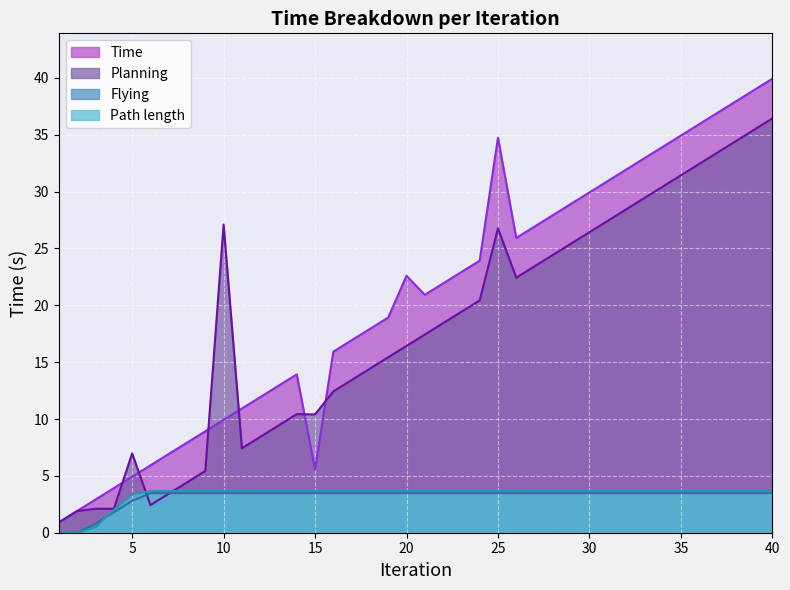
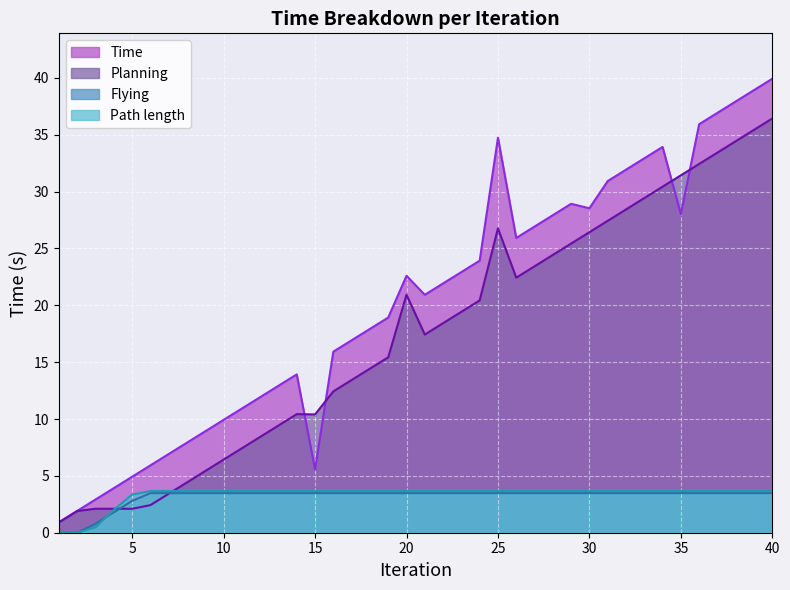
  {
    "Time": {
      "5": 4.9,
      "10": 9.9,
      "15": 5.6,
      "20": 22.6,
      "25": 34.7,
-     "30": 29.9,
-     "35": 34.9,
+     "30": 28.5,
+     "35": 28.0,
      "40": 39.9
    },
    "Planning": {
-     "5": 7.0,
-     "10": 27.1,
+     "5": 2.1,
+     "10": 6.4,
      "15": 10.4,
-     "20": 16.4,
+     "20": 20.9,
      "25": 26.8,
      "30": 26.4,
      "35": 31.4,
      "40": 36.4
    }
  }
